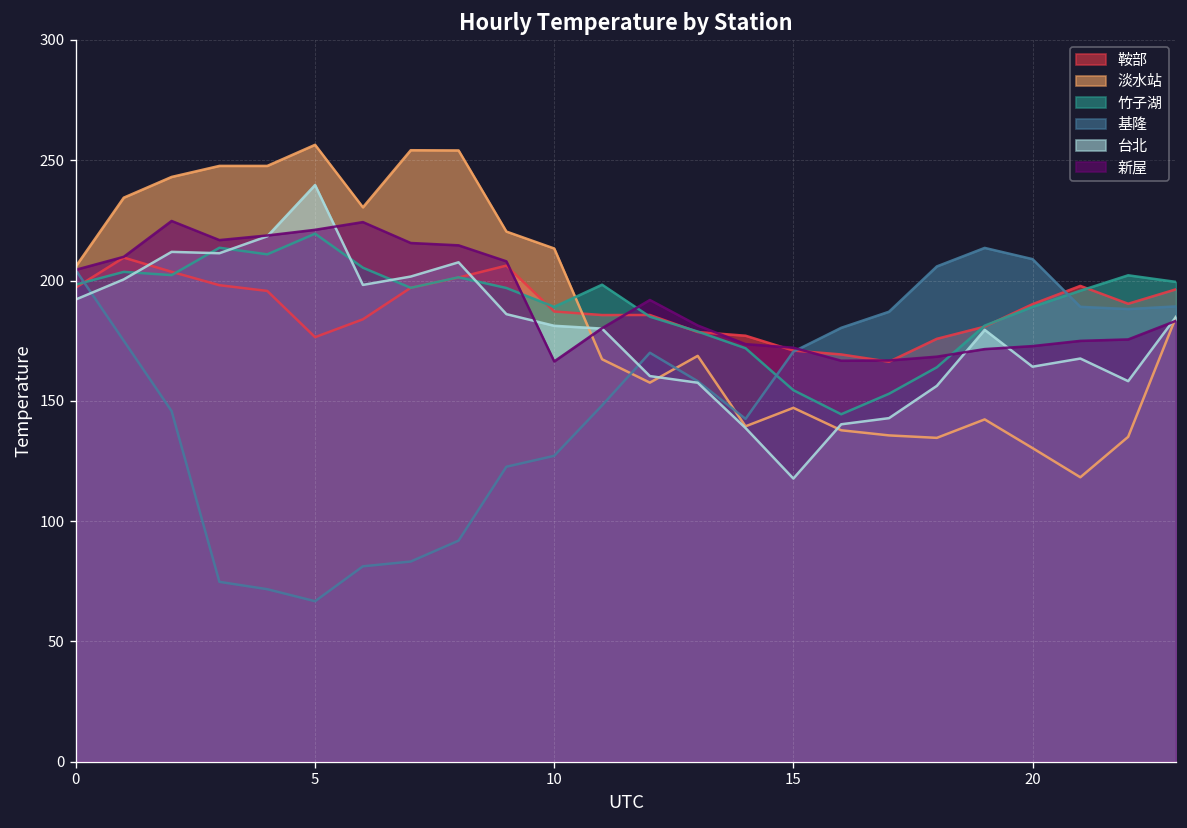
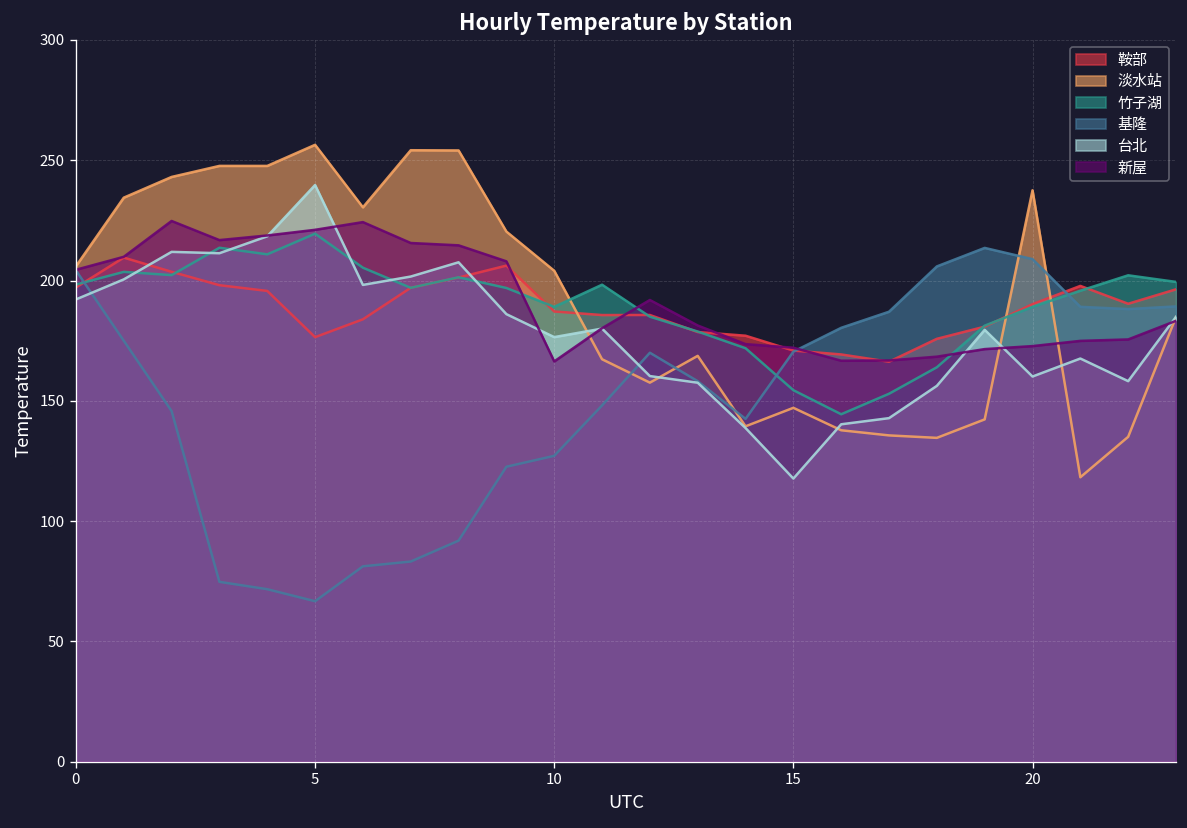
  {
    "鞍部": {
      "5": 176,
      "10": 187
    },
    "淡水站": {
      "0": 206,
      "5": 256,
-     "10": 213,
+     "10": 204,
      "15": 147,
-     "20": 130
+     "20": 238
    },
    "台北": {
      "0": 192,
      "5": 240,
-     "10": 181,
+     "10": 176,
      "15": 118,
-     "20": 164
+     "20": 160
    },
    "新屋": {
      "5": 221,
      "10": 166,
      "20": 173
    }
  }
